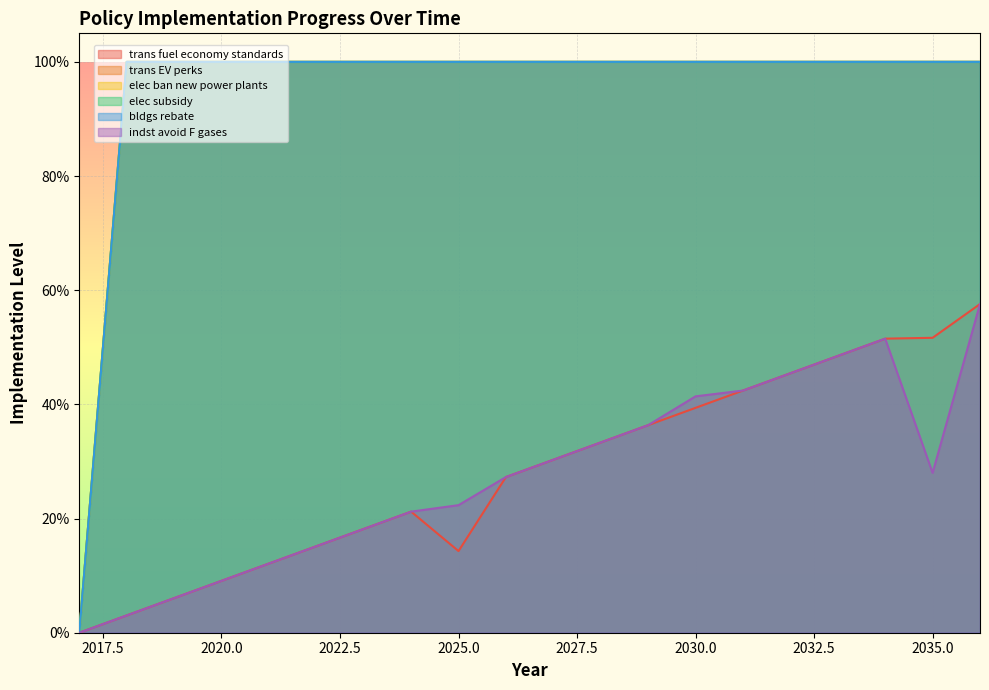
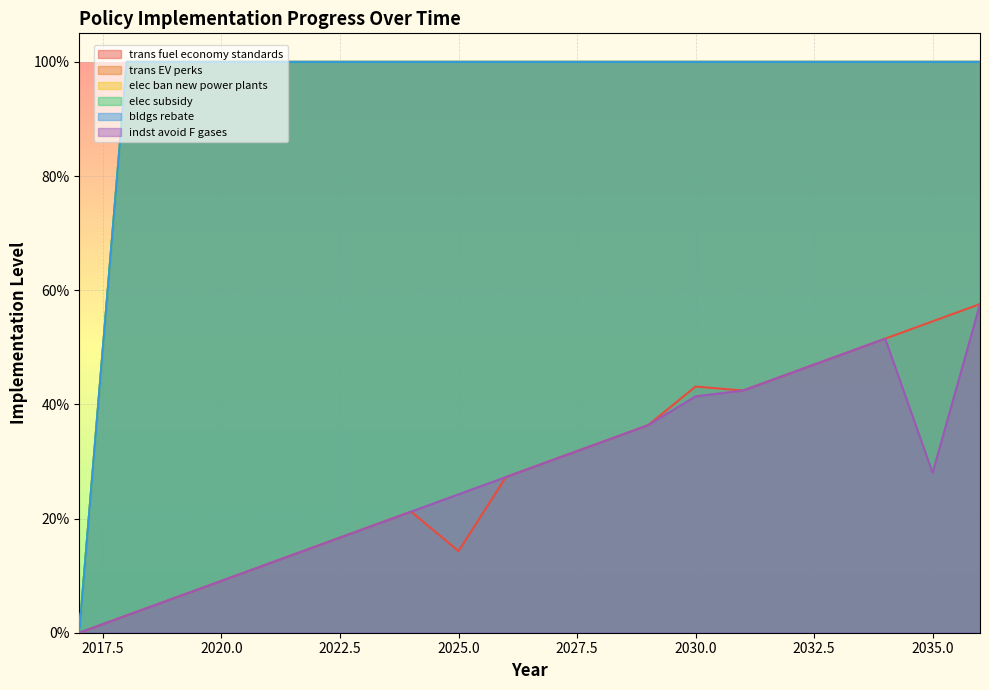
  {
    "trans fuel economy standards": {
      "2025.0": "14%",
-     "2030.0": "39%",
-     "2035.0": "52%"
+     "2030.0": "43%",
+     "2035.0": "55%"
    },
    "bldgs rebate": {
      "2025.0": "100%",
      "2030.0": "100%",
      "2035.0": "100%"
    },
    "indst avoid F gases": {
-     "2025.0": "22%",
+     "2025.0": "24%",
      "2030.0": "41%",
      "2035.0": "28%"
    }
  }
